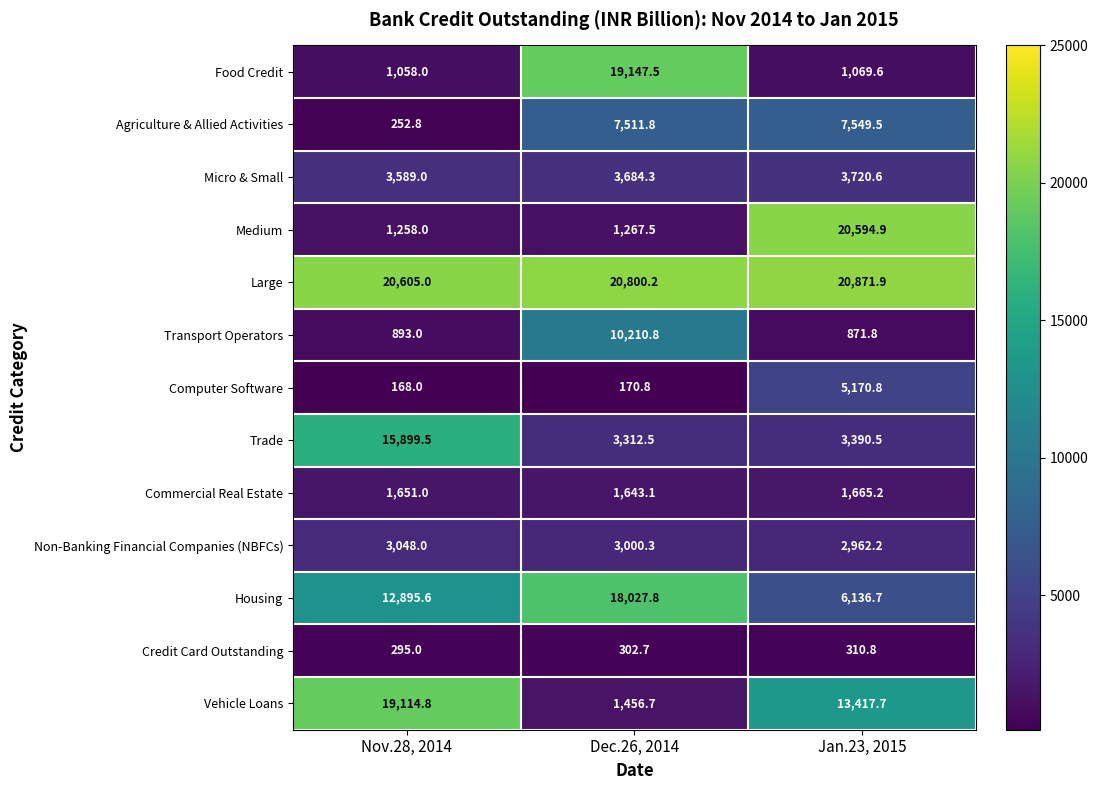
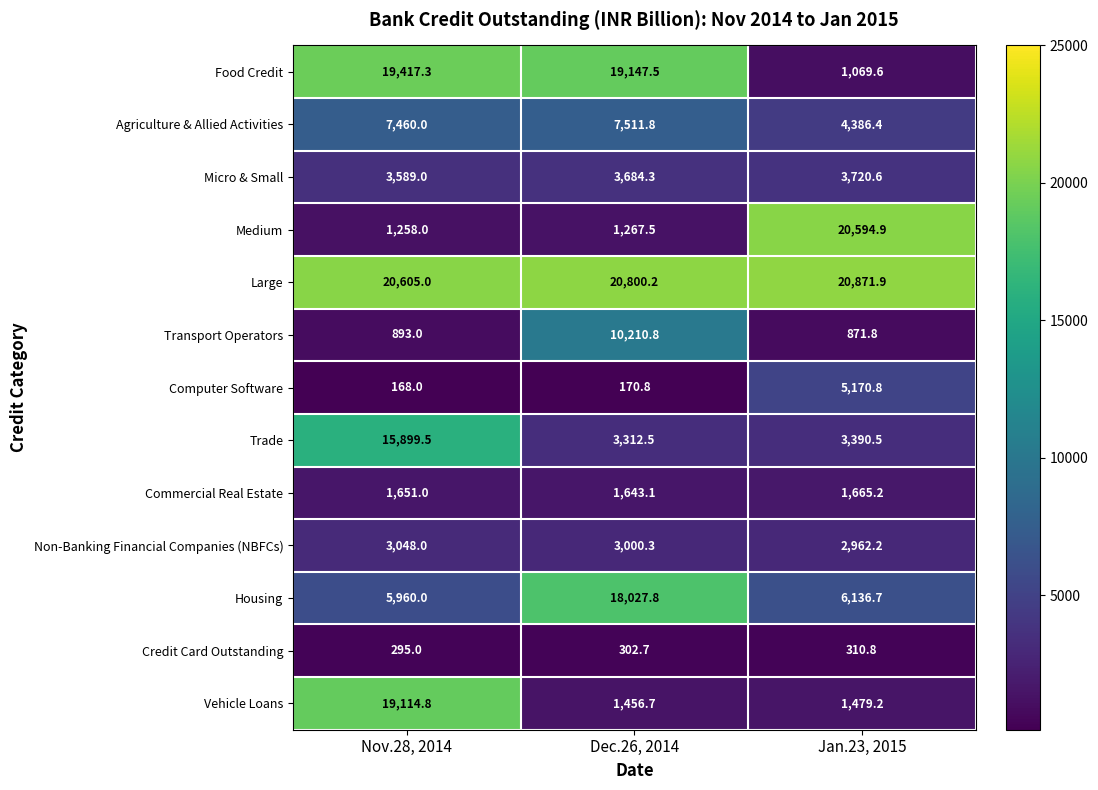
  {
    "Food Credit": {
-     "Nov.28, 2014": "1,058.0",
+     "Nov.28, 2014": "19,417.3",
      "Dec.26, 2014": "19,147.5",
      "Jan.23, 2015": "1,069.6"
    },
    "Agriculture & Allied Activities": {
-     "Nov.28, 2014": "252.8",
+     "Nov.28, 2014": "7,460.0",
      "Dec.26, 2014": "7,511.8",
-     "Jan.23, 2015": "7,549.5"
+     "Jan.23, 2015": "4,386.4"
    },
    "Micro & Small": {
      "Nov.28, 2014": "3,589.0",
      "Dec.26, 2014": "3,684.3",
      "Jan.23, 2015": "3,720.6"
    },
    "Medium": {
      "Nov.28, 2014": "1,258.0",
      "Dec.26, 2014": "1,267.5",
      "Jan.23, 2015": "20,594.9"
    },
    "Large": {
      "Nov.28, 2014": "20,605.0",
      "Dec.26, 2014": "20,800.2",
      "Jan.23, 2015": "20,871.9"
    },
    "Transport Operators": {
      "Nov.28, 2014": "893.0",
      "Dec.26, 2014": "10,210.8",
      "Jan.23, 2015": "871.8"
    },
    "Computer Software": {
      "Nov.28, 2014": "168.0",
      "Dec.26, 2014": "170.8",
      "Jan.23, 2015": "5,170.8"
    },
    "Trade": {
      "Nov.28, 2014": "15,899.5",
      "Dec.26, 2014": "3,312.5",
      "Jan.23, 2015": "3,390.5"
    },
    "Commercial Real Estate": {
      "Nov.28, 2014": "1,651.0",
      "Dec.26, 2014": "1,643.1",
      "Jan.23, 2015": "1,665.2"
    },
    "Non-Banking Financial Companies (NBFCs)": {
      "Nov.28, 2014": "3,048.0",
      "Dec.26, 2014": "3,000.3",
      "Jan.23, 2015": "2,962.2"
    },
    "Housing": {
-     "Nov.28, 2014": "12,895.6",
+     "Nov.28, 2014": "5,960.0",
      "Dec.26, 2014": "18,027.8",
      "Jan.23, 2015": "6,136.7"
    },
    "Credit Card Outstanding": {
      "Nov.28, 2014": "295.0",
      "Dec.26, 2014": "302.7",
      "Jan.23, 2015": "310.8"
    },
    "Vehicle Loans": {
      "Nov.28, 2014": "19,114.8",
      "Dec.26, 2014": "1,456.7",
-     "Jan.23, 2015": "13,417.7"
+     "Jan.23, 2015": "1,479.2"
    }
  }
